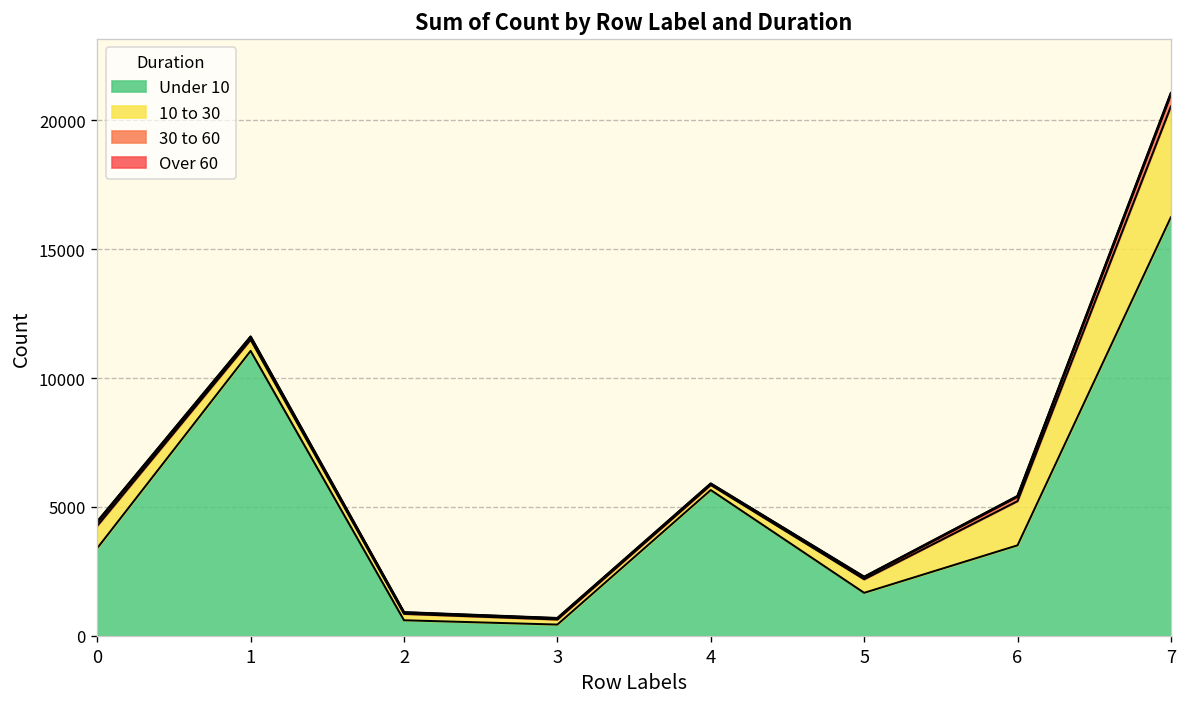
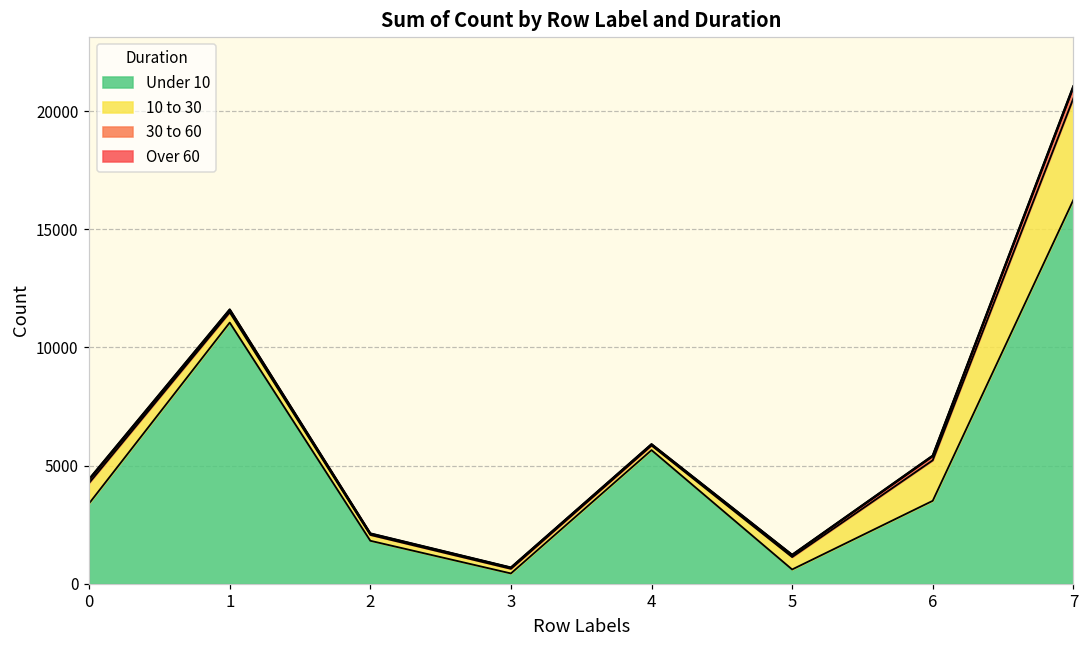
  {
    "Under 10": {
      "0": 3400,
      "1": 11100,
-     "2": 600,
+     "2": 1800,
      "3": 400,
      "4": 5700,
-     "5": 1700,
+     "5": 600,
      "6": 3500,
      "7": 16200
    },
    "10 to 30": {
      "0": 900,
      "6": 1700,
      "7": 4300
    }
  }
